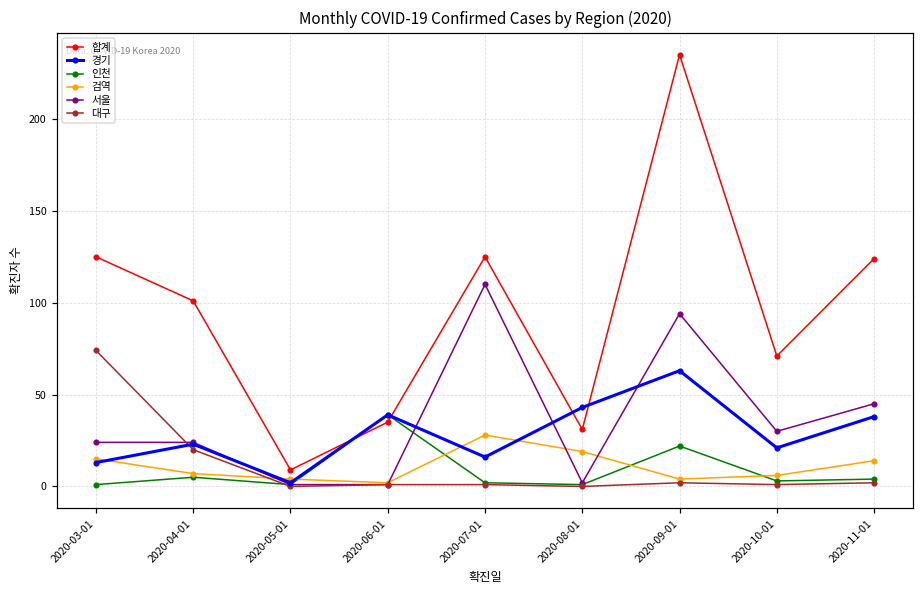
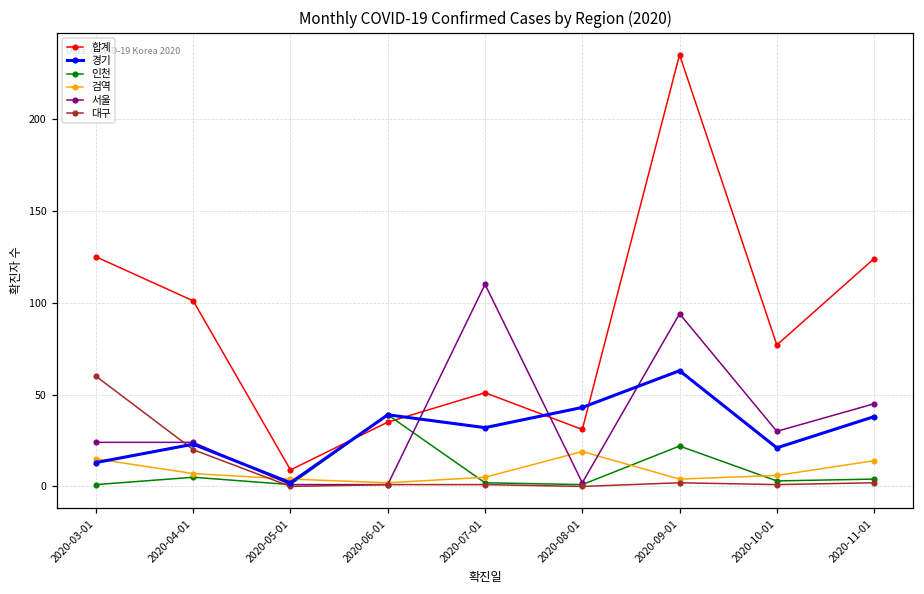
  {
    "합계": {
      "2020-03-01": 125,
      "2020-04-01": 101,
      "2020-05-01": 9,
      "2020-06-01": 35,
-     "2020-07-01": 125,
+     "2020-07-01": 51,
      "2020-08-01": 31,
      "2020-09-01": 235,
-     "2020-10-01": 71,
+     "2020-10-01": 77,
      "2020-11-01": 124
    },
    "경기": {
      "2020-03-01": 13,
-     "2020-07-01": 16,
+     "2020-07-01": 32,
      "2020-08-01": 43,
      "2020-09-01": 63,
      "2020-10-01": 21,
      "2020-11-01": 38
    },
    "인천": {
      "2020-03-01": 1,
      "2020-04-01": 5,
      "2020-09-01": 22,
      "2020-10-01": 3,
      "2020-11-01": 4
    },
    "검역": {
      "2020-03-01": 15,
      "2020-04-01": 7,
      "2020-05-01": 4,
-     "2020-07-01": 28,
+     "2020-07-01": 5,
      "2020-08-01": 19,
      "2020-09-01": 4,
      "2020-10-01": 6,
      "2020-11-01": 14
    },
    "서울": {
      "2020-03-01": 24,
      "2020-07-01": 110,
      "2020-09-01": 94,
      "2020-10-01": 30,
      "2020-11-01": 45
    },
    "대구": {
-     "2020-03-01": 74,
+     "2020-03-01": 60,
      "2020-04-01": 20,
      "2020-09-01": 2,
      "2020-10-01": 1,
      "2020-11-01": 2
    }
  }
